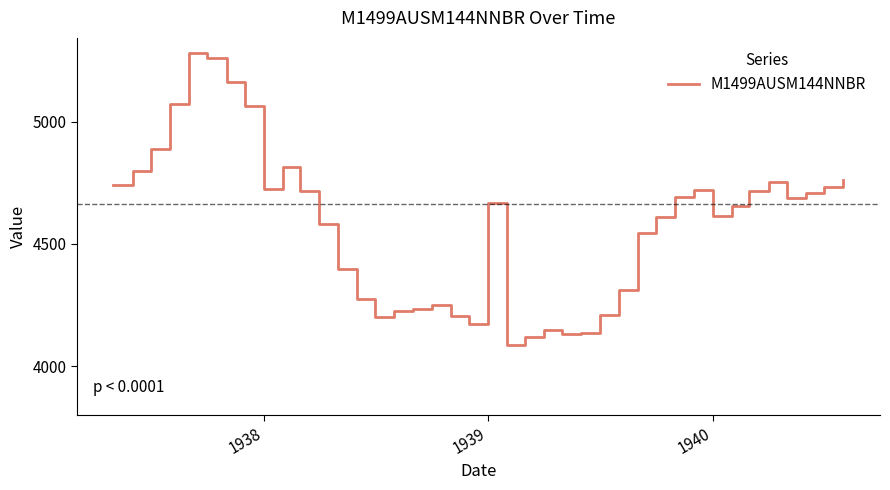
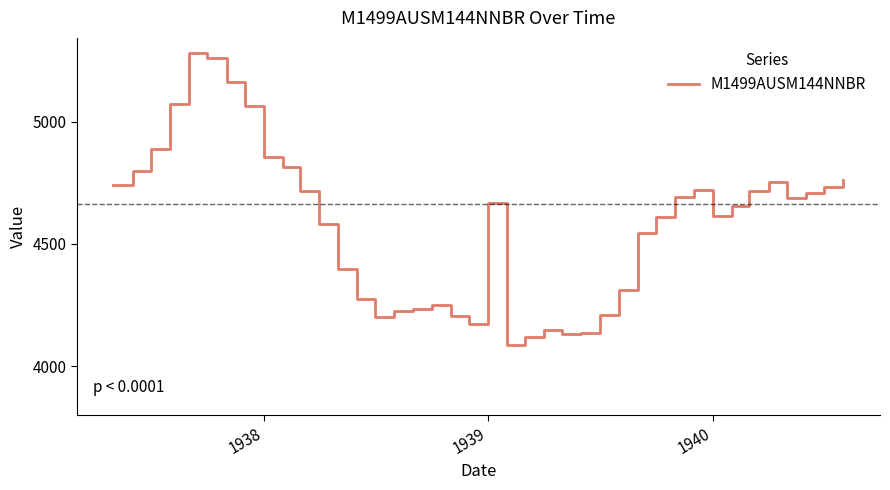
  {
-   "1938": 4720,
+   "1938": 4850,
    "1939": 4670,
    "1940": 4620
  }
